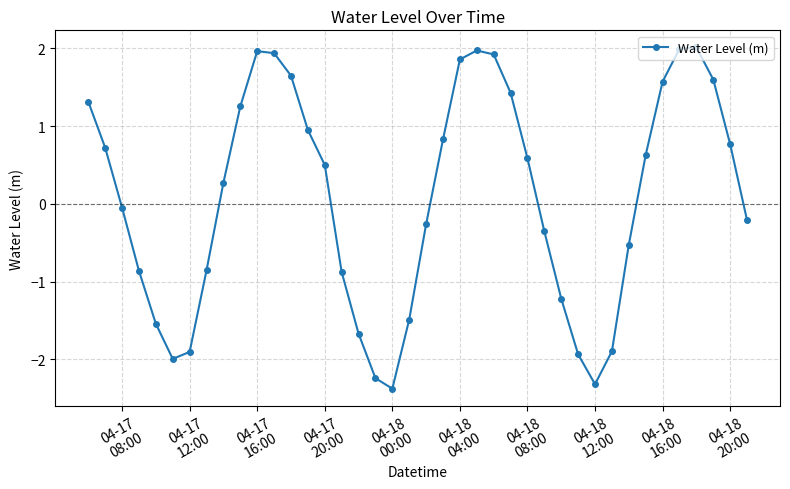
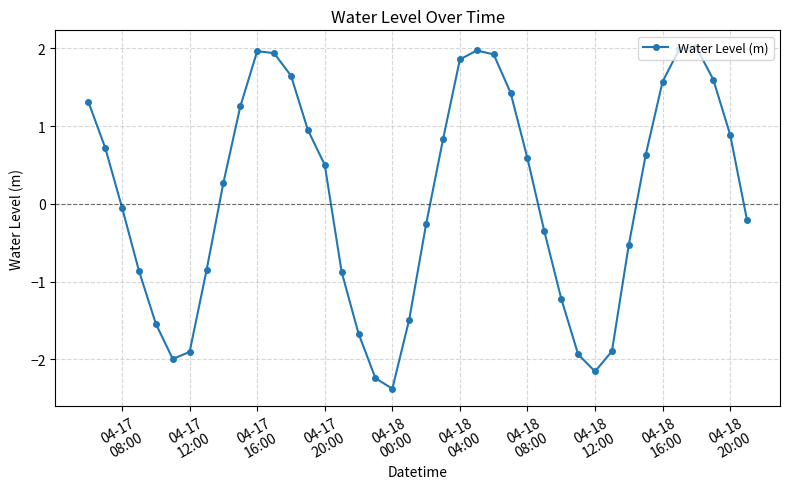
  {
    "04-17 08:00": 0.0,
    "04-17 12:00": -1.9,
    "04-17 16:00": 2.0,
    "04-17 20:00": 0.5,
    "04-18 00:00": -2.4,
    "04-18 04:00": 1.9,
    "04-18 08:00": 0.6,
-   "04-18 12:00": -2.3,
+   "04-18 12:00": -2.2,
    "04-18 16:00": 1.6,
-   "04-18 20:00": 0.8
+   "04-18 20:00": 0.9
  }
